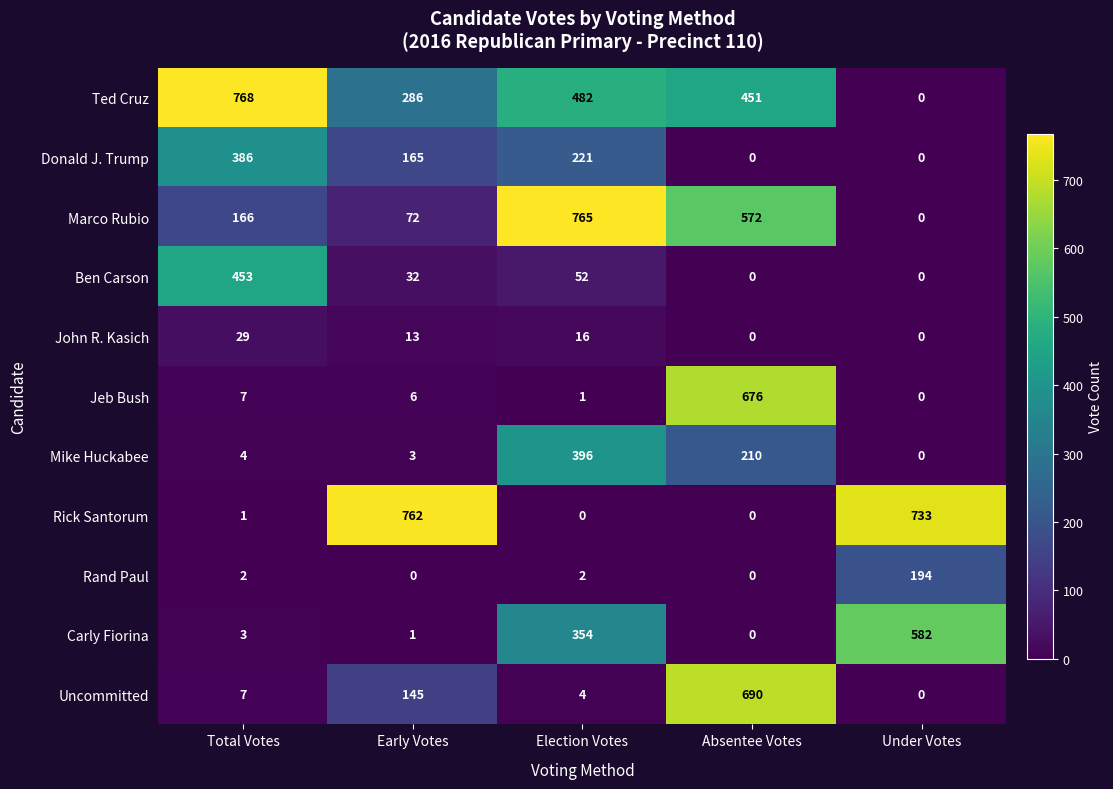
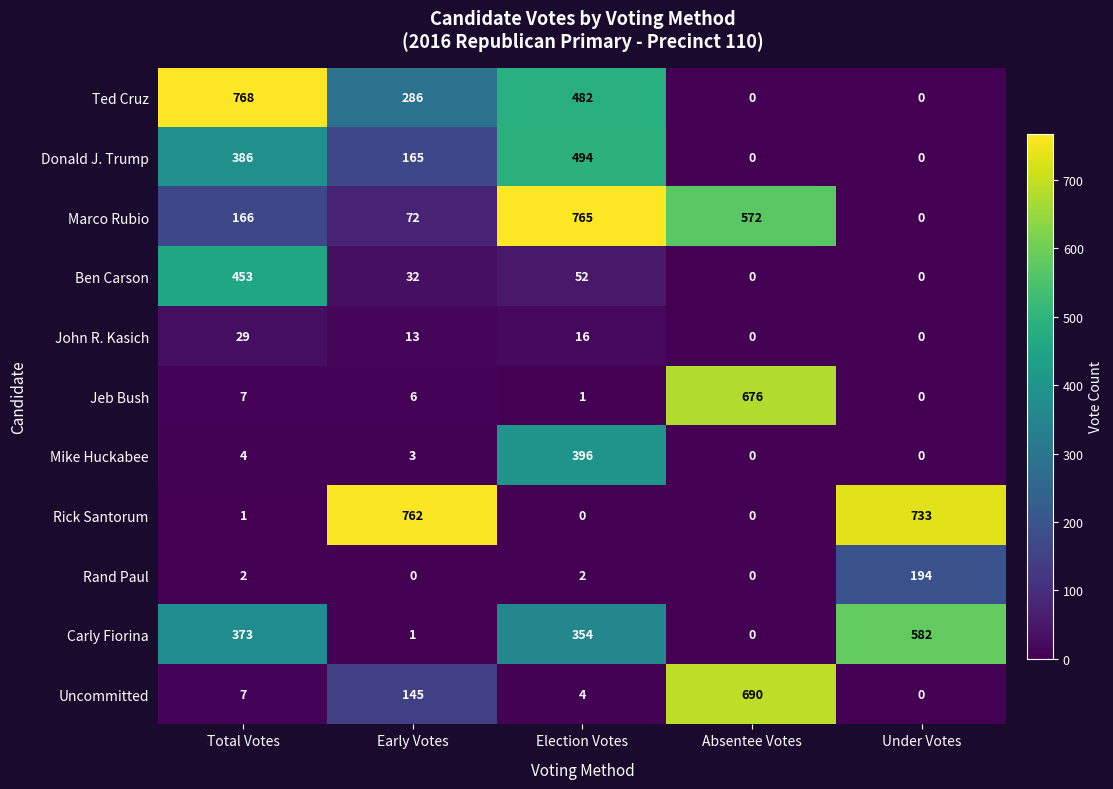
  {
    "Ted Cruz": {
      "Total Votes": 768,
      "Early Votes": 286,
      "Election Votes": 482,
-     "Absentee Votes": 451,
+     "Absentee Votes": 0,
      "Under Votes": 0
    },
    "Donald J. Trump": {
      "Total Votes": 386,
      "Early Votes": 165,
-     "Election Votes": 221,
+     "Election Votes": 494,
      "Absentee Votes": 0,
      "Under Votes": 0
    },
    "Marco Rubio": {
      "Total Votes": 166,
      "Early Votes": 72,
      "Election Votes": 765,
      "Absentee Votes": 572,
      "Under Votes": 0
    },
    "Ben Carson": {
      "Total Votes": 453,
      "Early Votes": 32,
      "Election Votes": 52,
      "Absentee Votes": 0,
      "Under Votes": 0
    },
    "John R. Kasich": {
      "Total Votes": 29,
      "Early Votes": 13,
      "Election Votes": 16,
      "Absentee Votes": 0,
      "Under Votes": 0
    },
    "Jeb Bush": {
      "Total Votes": 7,
      "Early Votes": 6,
      "Election Votes": 1,
      "Absentee Votes": 676,
      "Under Votes": 0
    },
    "Mike Huckabee": {
      "Total Votes": 4,
      "Early Votes": 3,
      "Election Votes": 396,
-     "Absentee Votes": 210,
+     "Absentee Votes": 0,
      "Under Votes": 0
    },
    "Rick Santorum": {
      "Total Votes": 1,
      "Early Votes": 762,
      "Election Votes": 0,
      "Absentee Votes": 0,
      "Under Votes": 733
    },
    "Rand Paul": {
      "Total Votes": 2,
      "Early Votes": 0,
      "Election Votes": 2,
      "Absentee Votes": 0,
      "Under Votes": 194
    },
    "Carly Fiorina": {
-     "Total Votes": 3,
+     "Total Votes": 373,
      "Early Votes": 1,
      "Election Votes": 354,
      "Absentee Votes": 0,
      "Under Votes": 582
    },
    "Uncommitted": {
      "Total Votes": 7,
      "Early Votes": 145,
      "Election Votes": 4,
      "Absentee Votes": 690,
      "Under Votes": 0
    }
  }
